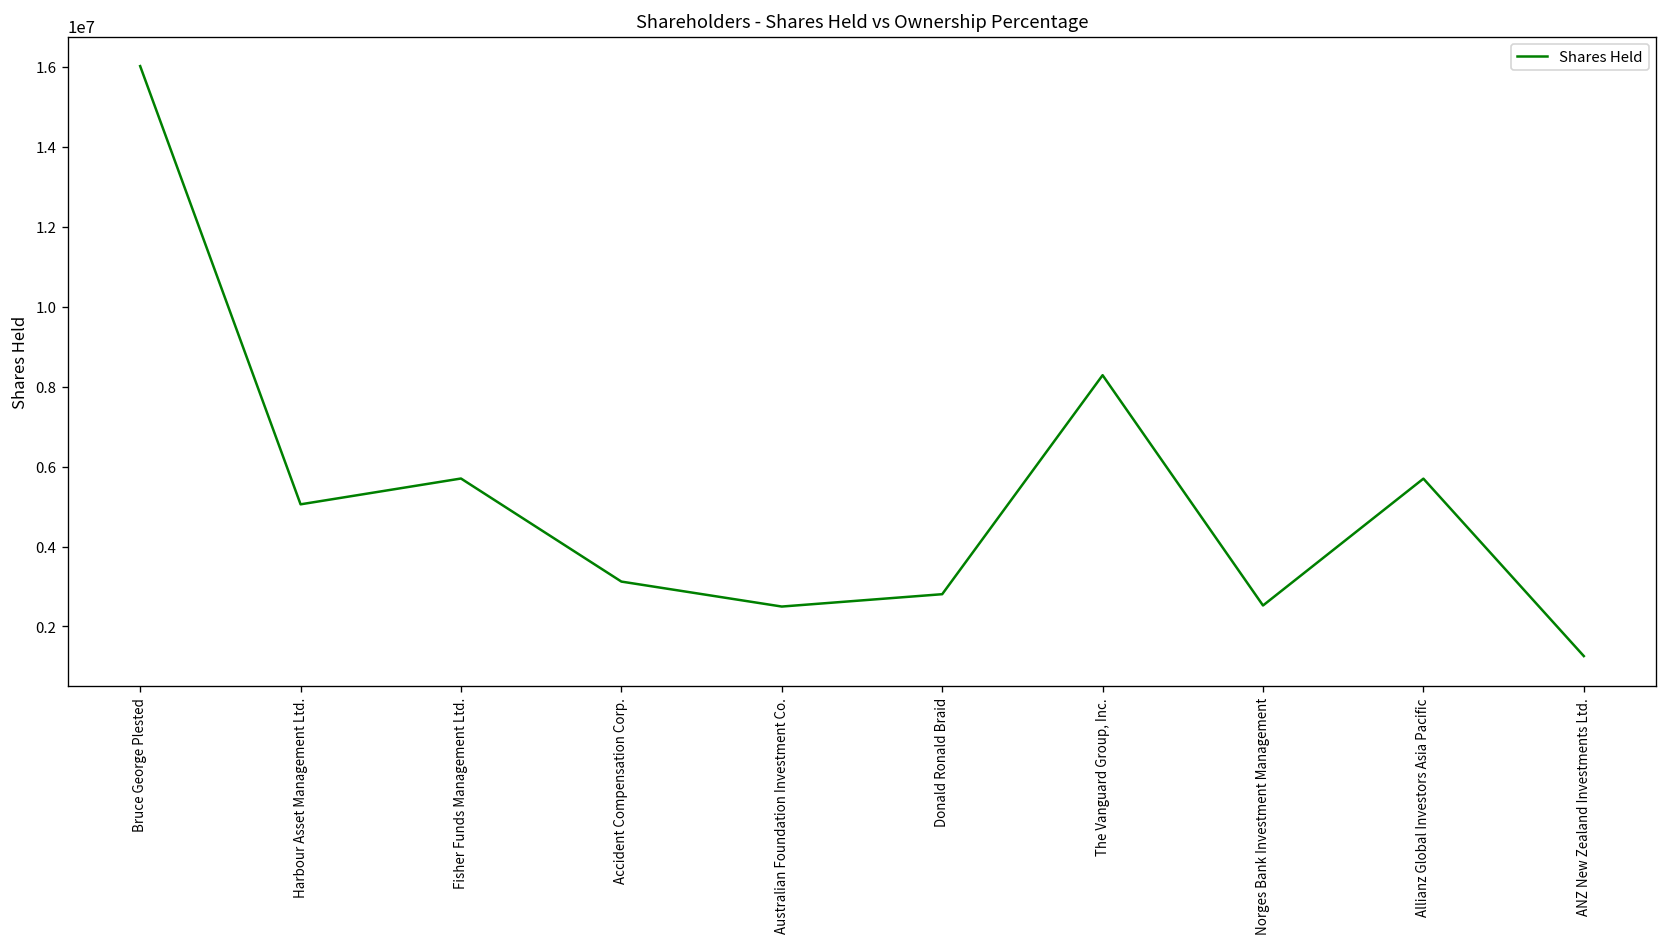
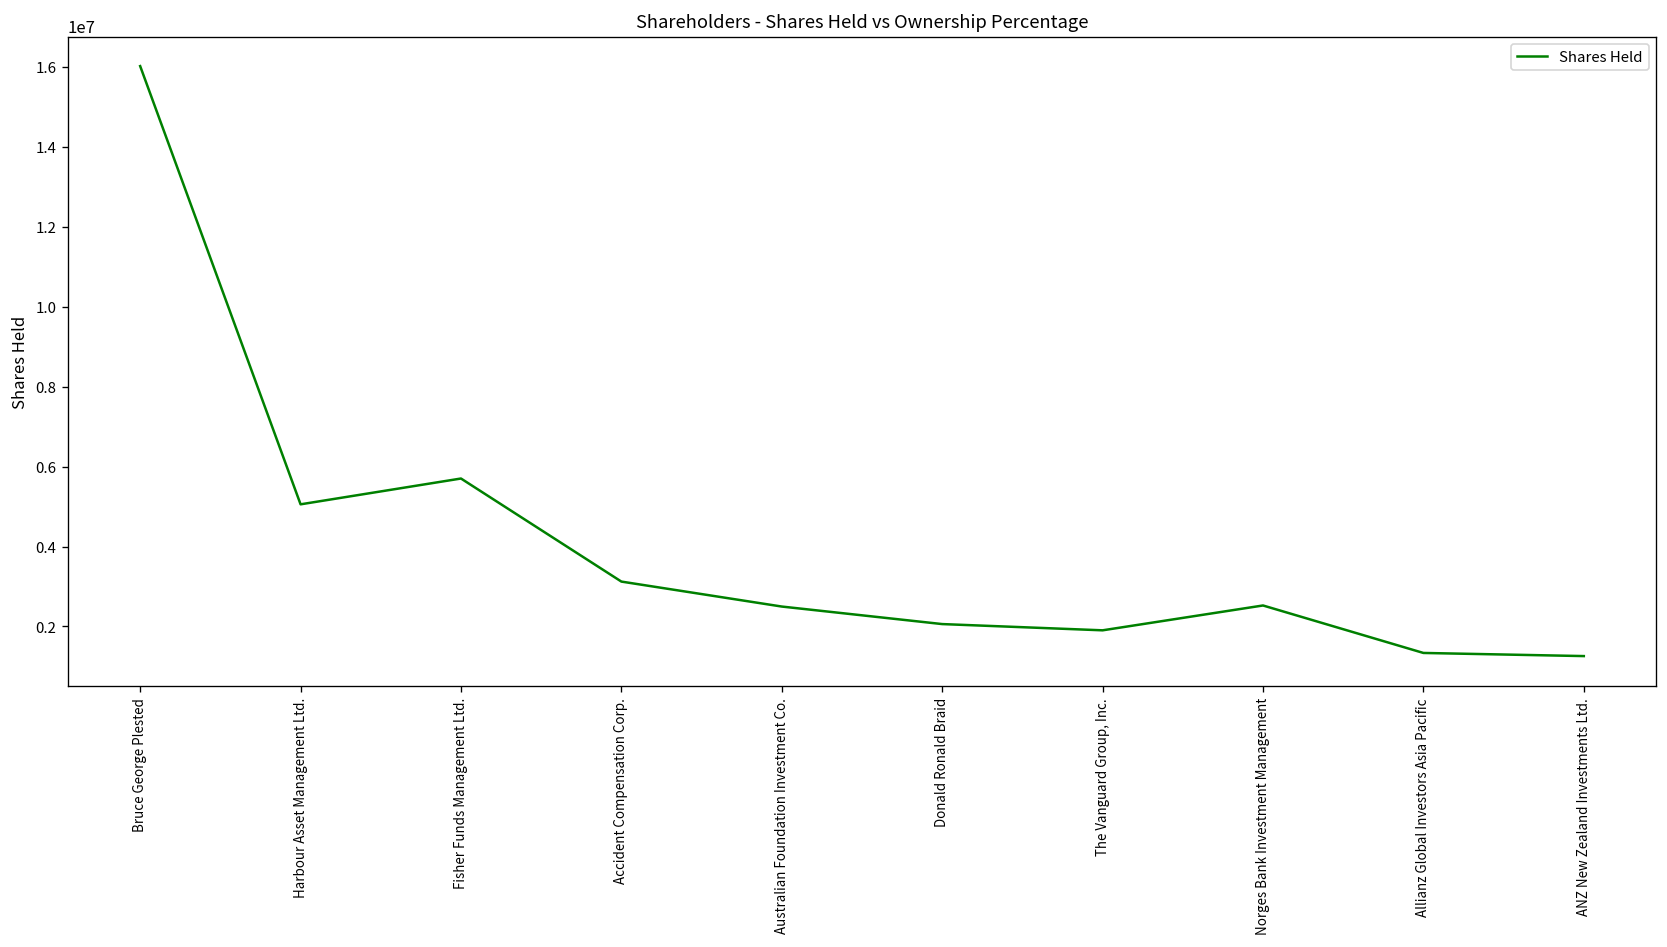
  {
    "Bruce George Plested": 16000000,
    "Harbour Asset Management Ltd.": 5100000,
    "Fisher Funds Management Ltd.": 5700000,
    "Accident Compensation Corp.": 3100000,
    "Australian Foundation Investment Co.": 2500000,
-   "Donald Ronald Braid": 2800000,
-   "The Vanguard Group, Inc.": 8300000,
+   "Donald Ronald Braid": 2100000,
+   "The Vanguard Group, Inc.": 1900000,
    "Norges Bank Investment Management": 2500000,
-   "Allianz Global Investors Asia Pacific": 5700000,
+   "Allianz Global Investors Asia Pacific": 1300000,
    "ANZ New Zealand Investments Ltd.": 1300000
  }
